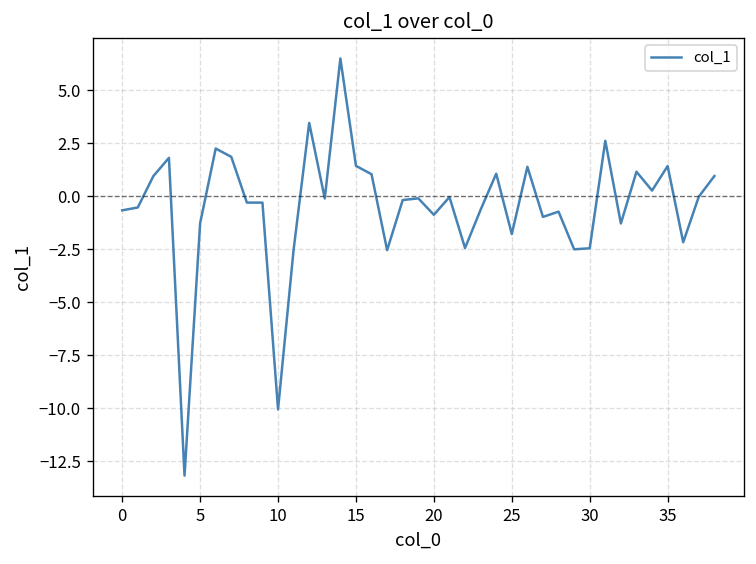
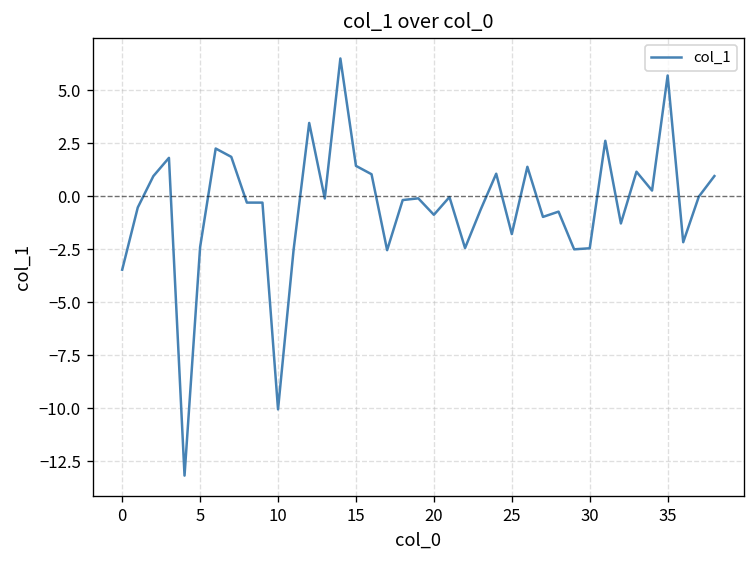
  {
-   "0": -0.7,
-   "5": -1.3,
+   "0": -3.5,
+   "5": -2.4,
    "10": -10.1,
    "15": 1.4,
    "20": -0.9,
    "25": -1.8,
    "30": -2.5,
-   "35": 1.4
+   "35": 5.7
  }
